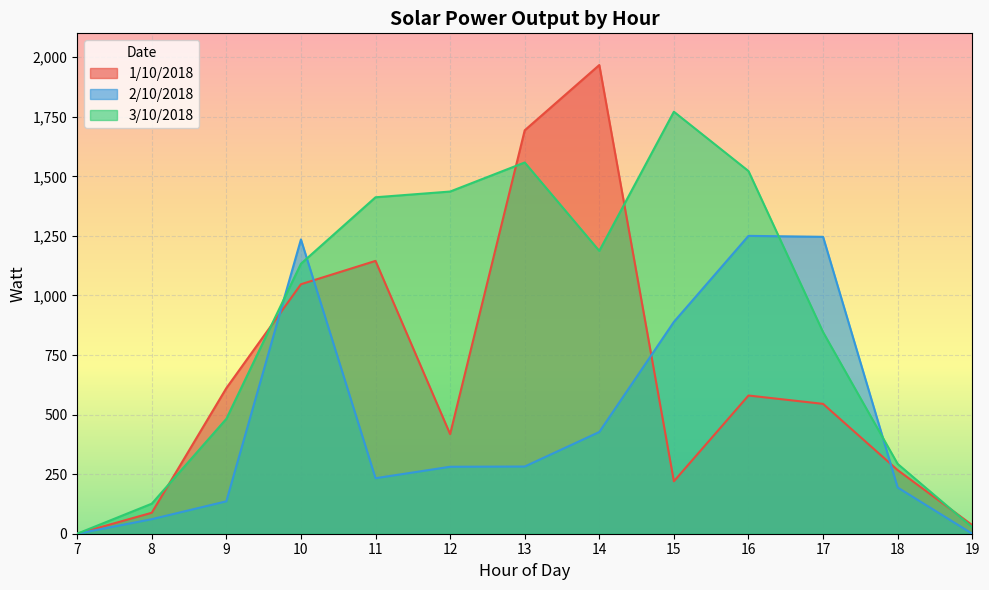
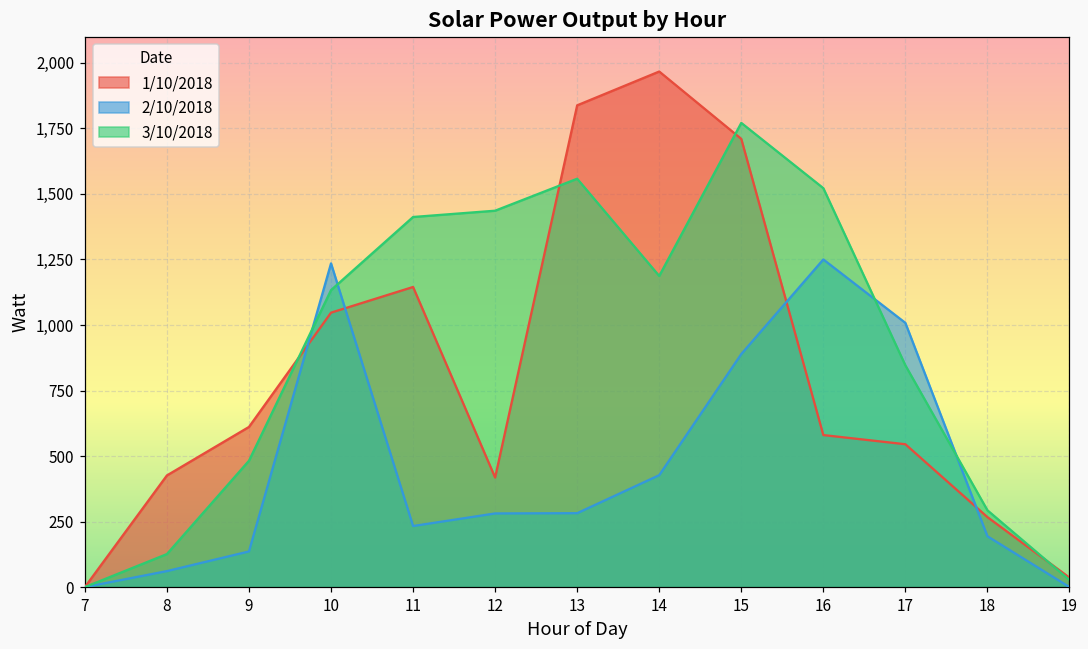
  {
    "1/10/2018": {
-     "8": "90",
+     "8": "430",
      "9": "610",
      "10": "1,050",
      "11": "1,150",
      "12": "420",
-     "13": "1,690",
+     "13": "1,840",
      "14": "1,970",
-     "15": "220",
+     "15": "1,710",
      "16": "580",
      "17": "550",
      "18": "270"
    },
    "2/10/2018": {
      "8": "60",
      "9": "140",
      "10": "1,240",
      "11": "230",
      "12": "280",
      "13": "280",
      "14": "430",
      "15": "890",
      "16": "1,250",
-     "17": "1,250",
+     "17": "1,010",
      "18": "190",
      "19": "0"
    },
    "3/10/2018": {
      "8": "130",
      "9": "480",
      "10": "1,130",
      "11": "1,410",
      "12": "1,440",
      "13": "1,560",
      "14": "1,190",
      "15": "1,770",
      "16": "1,520",
      "17": "850",
      "18": "290"
    }
  }
